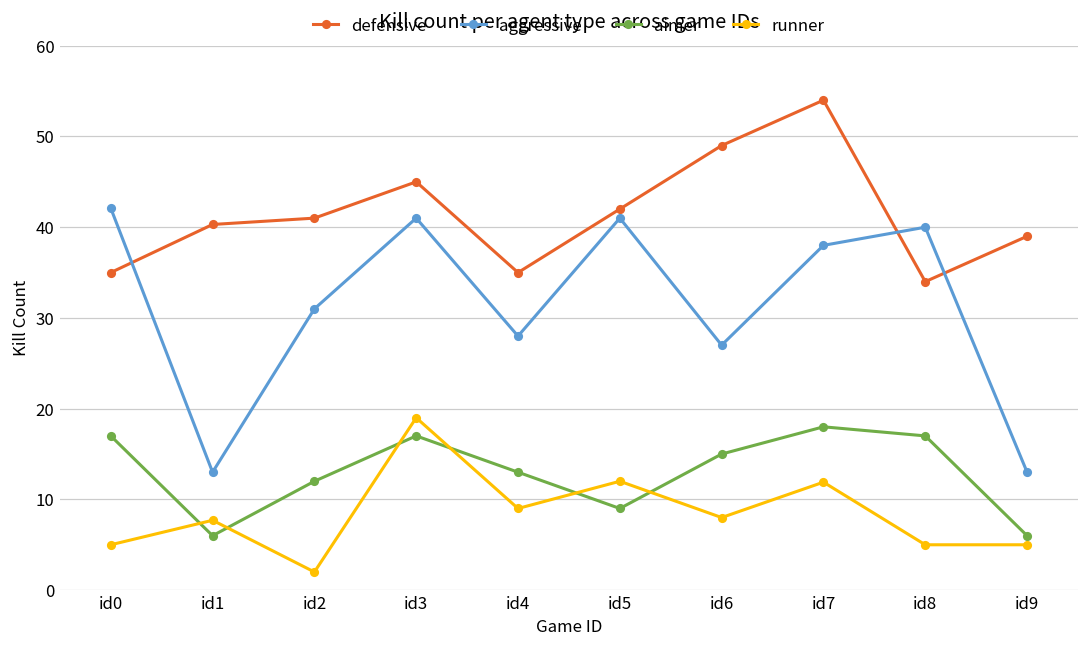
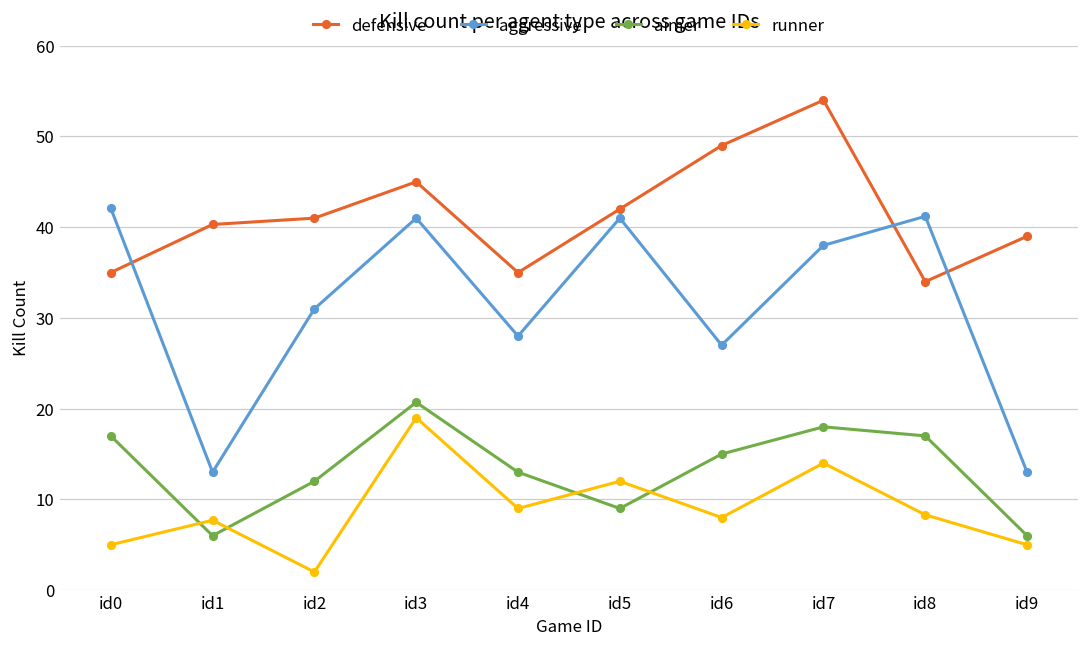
  {
    "defensive": {
      "id0": 35,
      "id1": 40,
      "id2": 41,
      "id3": 45,
      "id4": 35,
      "id5": 42,
      "id6": 49,
      "id7": 54,
      "id8": 34,
      "id9": 39
    },
    "aggressive": {
      "id0": 42,
      "id1": 13,
      "id2": 31,
      "id3": 41,
      "id4": 28,
      "id5": 41,
      "id6": 27,
      "id7": 38,
-     "id8": 40,
+     "id8": 41,
      "id9": 13
    },
    "aimer": {
      "id0": 17,
      "id1": 6,
      "id2": 12,
-     "id3": 17,
+     "id3": 21,
      "id4": 13,
      "id5": 9,
      "id6": 15,
      "id7": 18,
      "id8": 17,
      "id9": 6
    },
    "runner": {
      "id0": 5,
      "id1": 8,
      "id2": 2,
      "id3": 19,
      "id4": 9,
      "id5": 12,
      "id6": 8,
-     "id7": 12,
-     "id8": 5,
+     "id7": 14,
+     "id8": 8,
      "id9": 5
    }
  }
